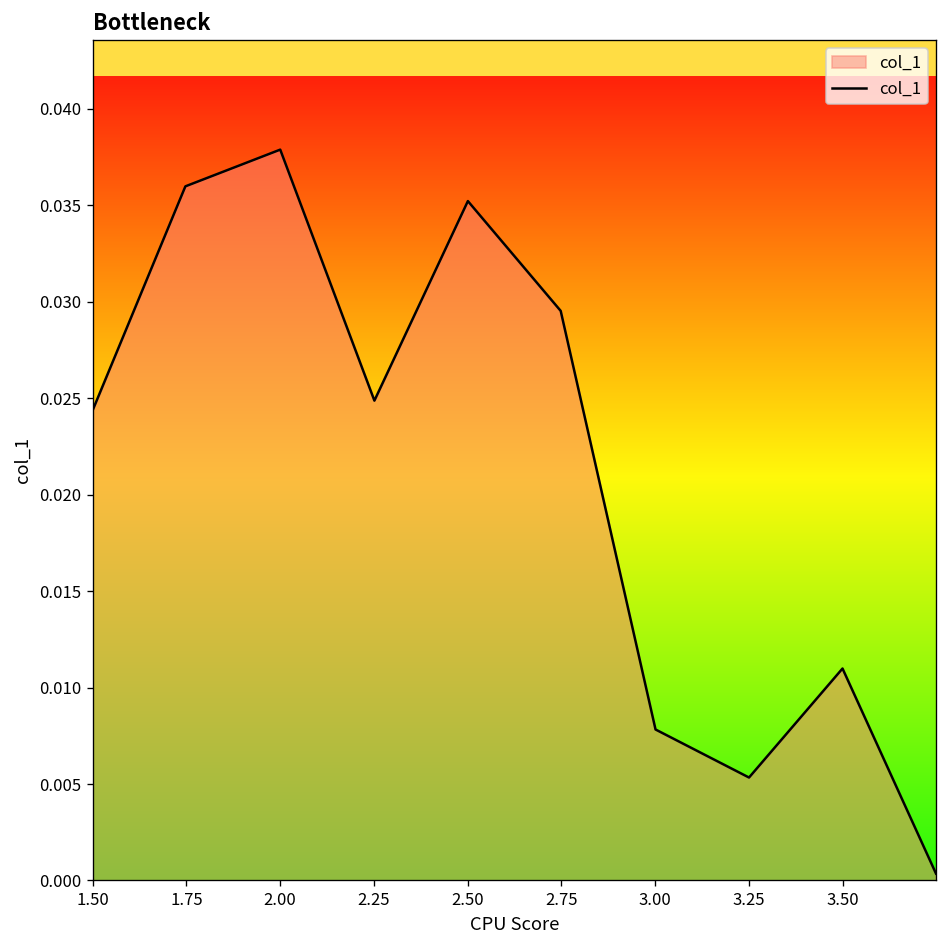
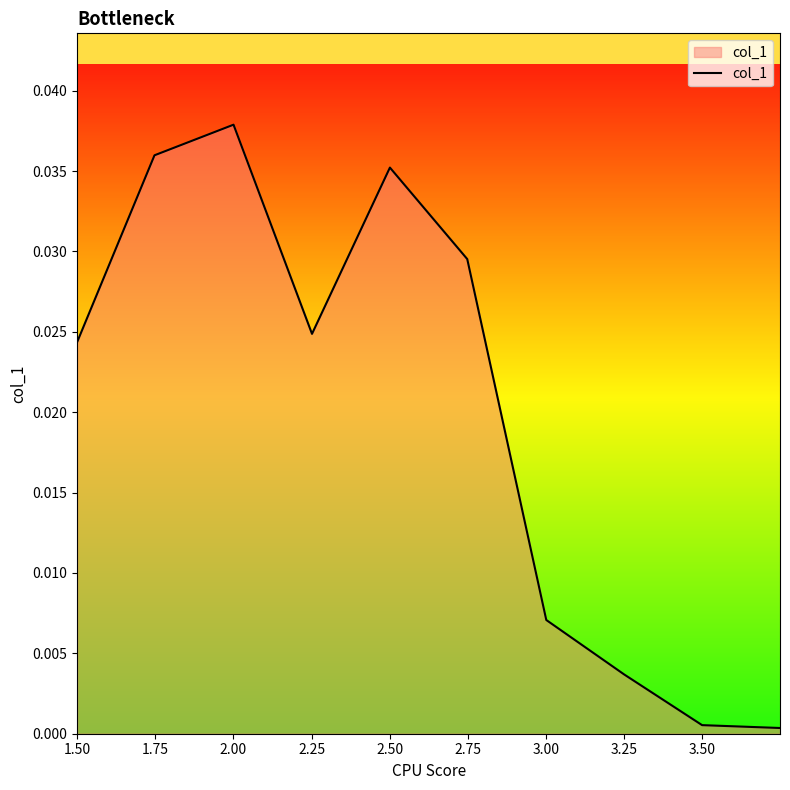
  {
    "1.50": 0.0244,
    "1.75": 0.0360,
    "2.00": 0.0379,
    "2.25": 0.0249,
    "2.50": 0.0352,
    "2.75": 0.0295,
-   "3.00": 0.0078,
-   "3.25": 0.0053,
-   "3.50": 0.0110
+   "3.00": 0.0071,
+   "3.25": 0.0037,
+   "3.50": 0.0005
  }
